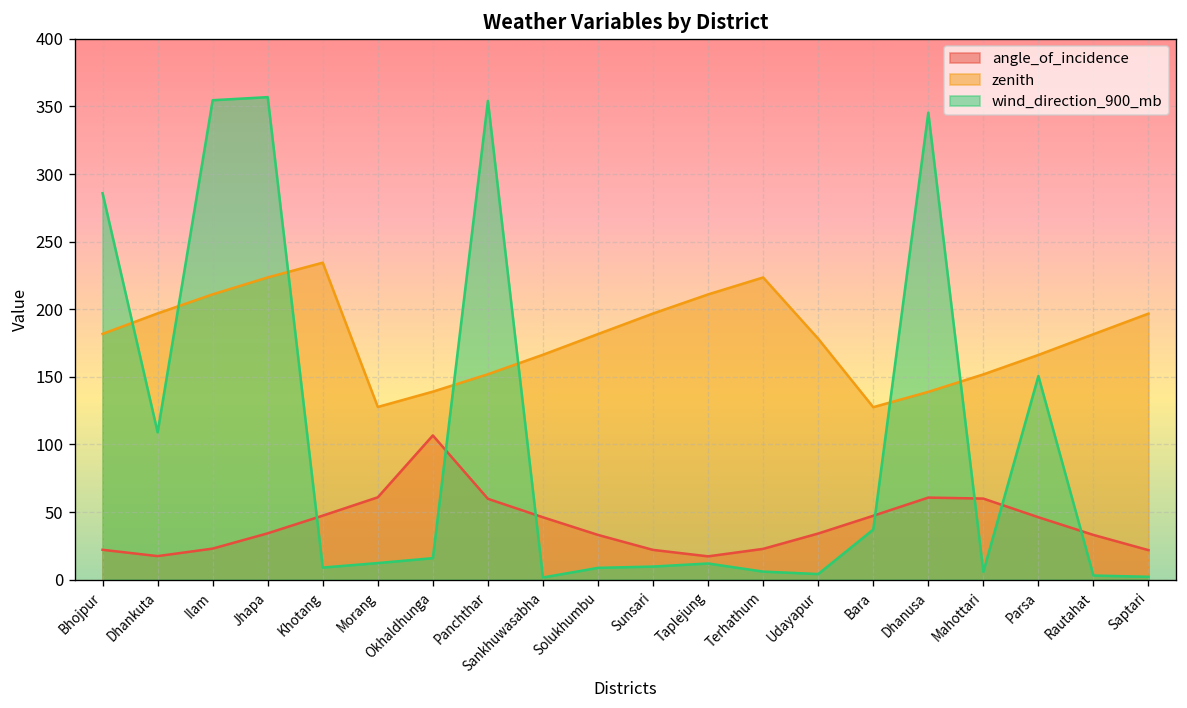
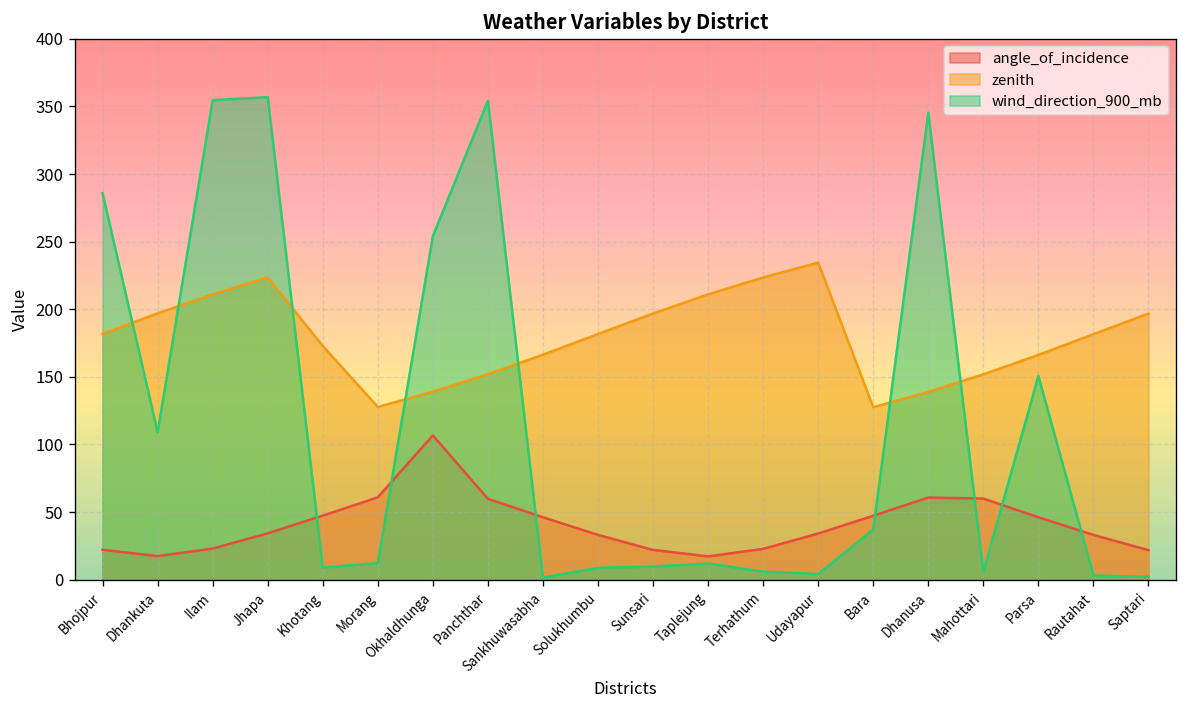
  {
    "angle_of_incidence": {
      "Bhojpur": 22,
      "Dhankuta": 17,
      "Ilam": 23,
      "Jhapa": 34,
      "Khotang": 47,
      "Morang": 61,
      "Okhaldhunga": 107,
      "Panchthar": 60,
      "Sankhuwasabha": 46,
      "Solukhumbu": 33,
      "Sunsari": 22,
      "Taplejung": 17,
      "Terhathum": 23,
      "Udayapur": 34,
      "Bara": 47,
      "Dhanusa": 61,
      "Mahottari": 60,
      "Parsa": 46,
      "Rautahat": 33,
      "Saptari": 22
    },
    "zenith": {
      "Bhojpur": 182,
      "Dhankuta": 197,
      "Ilam": 211,
      "Jhapa": 224,
-     "Khotang": 234,
+     "Khotang": 173,
      "Morang": 128,
      "Okhaldhunga": 139,
      "Panchthar": 152,
      "Sankhuwasabha": 166,
      "Solukhumbu": 182,
      "Sunsari": 197,
      "Taplejung": 211,
      "Terhathum": 224,
-     "Udayapur": 178,
+     "Udayapur": 234,
      "Bara": 128,
      "Dhanusa": 139,
      "Mahottari": 152,
      "Parsa": 166,
      "Rautahat": 182,
      "Saptari": 197
    },
    "wind_direction_900_mb": {
      "Bhojpur": 286,
      "Dhankuta": 109,
      "Ilam": 355,
      "Jhapa": 357,
      "Khotang": 9,
      "Morang": 12,
-     "Okhaldhunga": 16,
+     "Okhaldhunga": 254,
      "Panchthar": 354,
      "Sankhuwasabha": 2,
      "Solukhumbu": 9,
      "Sunsari": 10,
      "Taplejung": 12,
      "Terhathum": 6,
      "Udayapur": 4,
      "Bara": 37,
      "Dhanusa": 345,
      "Mahottari": 6,
      "Parsa": 151,
      "Rautahat": 3,
      "Saptari": 2
    }
  }
